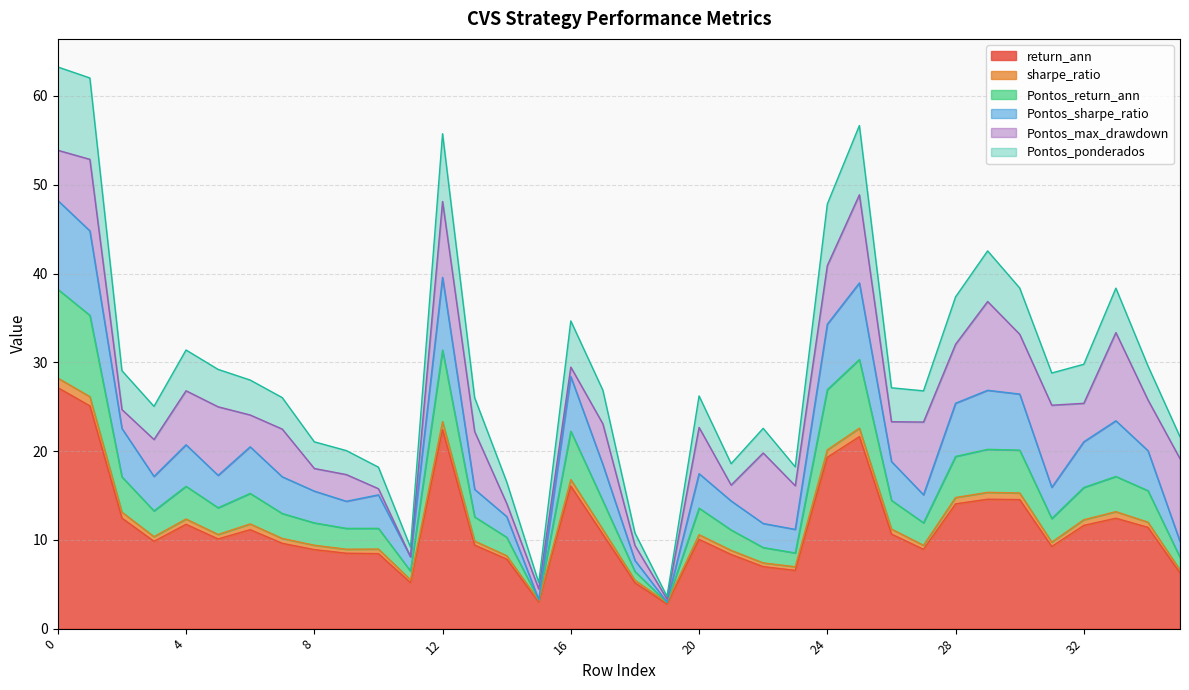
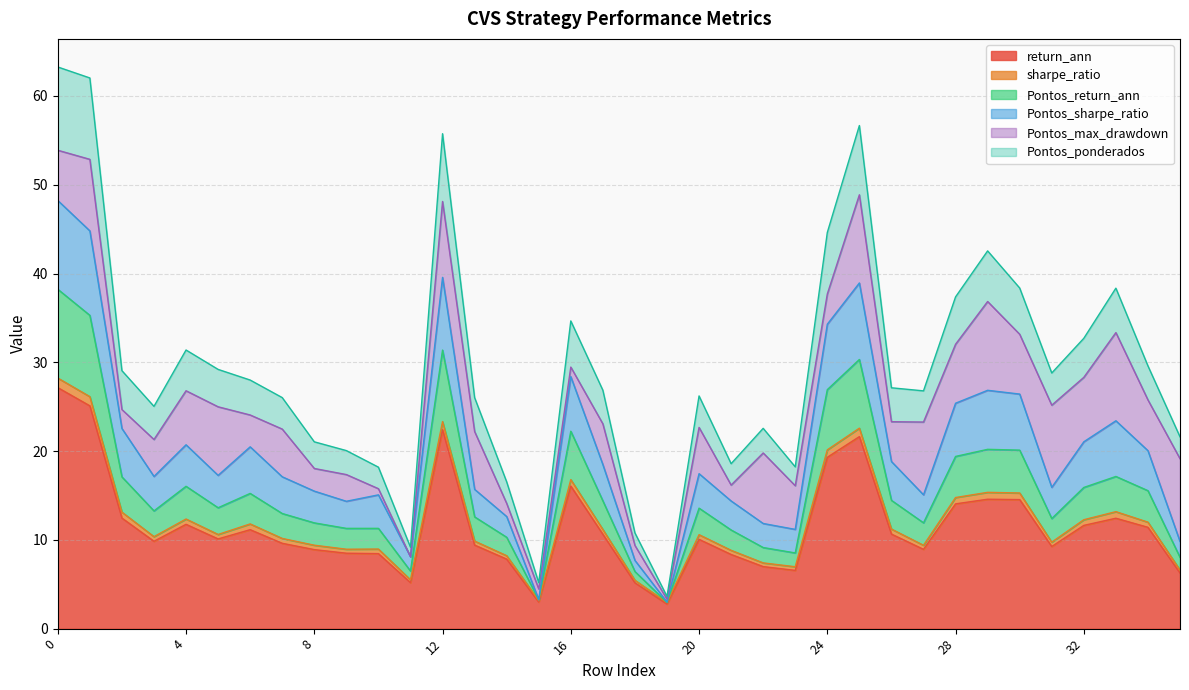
  {
    "Pontos_sharpe_ratio": {
      "0": 10,
      "4": 5,
      "8": 4,
      "12": 8,
      "16": 6,
      "20": 4,
      "24": 7,
      "28": 6,
      "32": 5
    },
    "Pontos_max_drawdown": {
      "0": 6,
      "4": 6,
      "8": 3,
      "12": 9,
      "16": 1,
      "20": 5,
-     "24": 7,
+     "24": 3,
      "28": 7,
-     "32": 4
+     "32": 7
    }
  }
